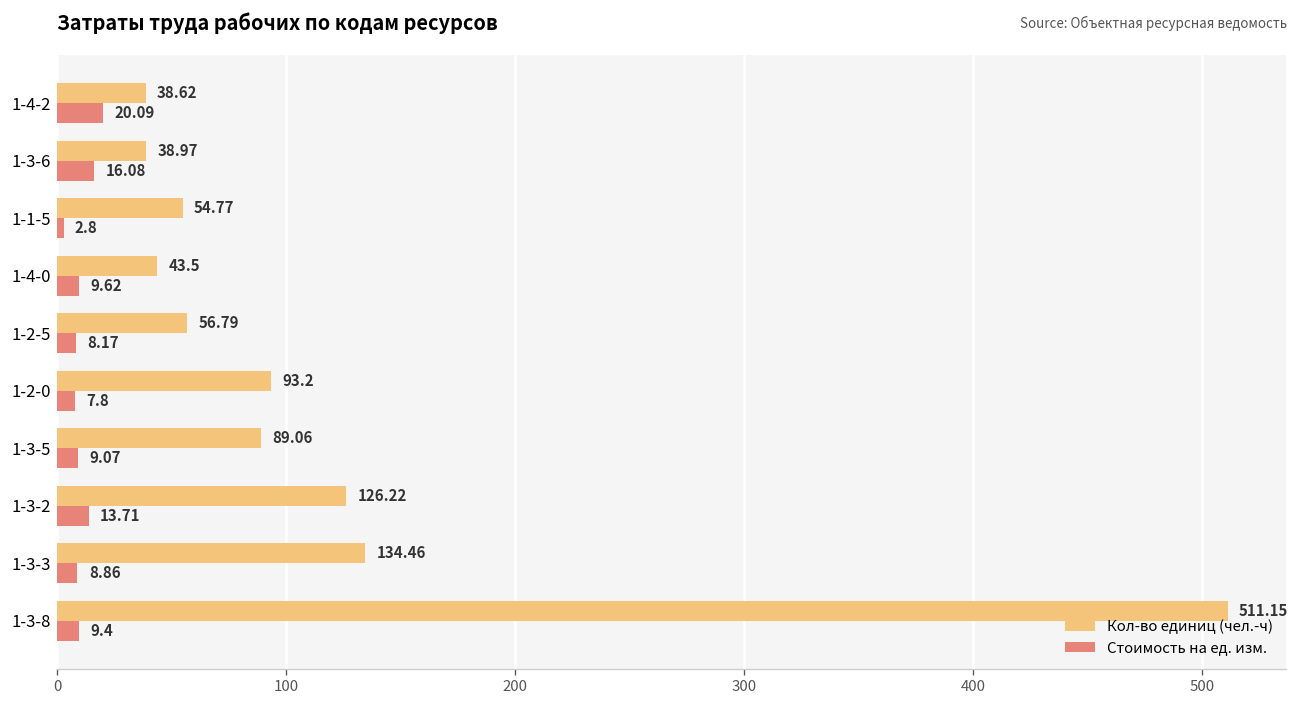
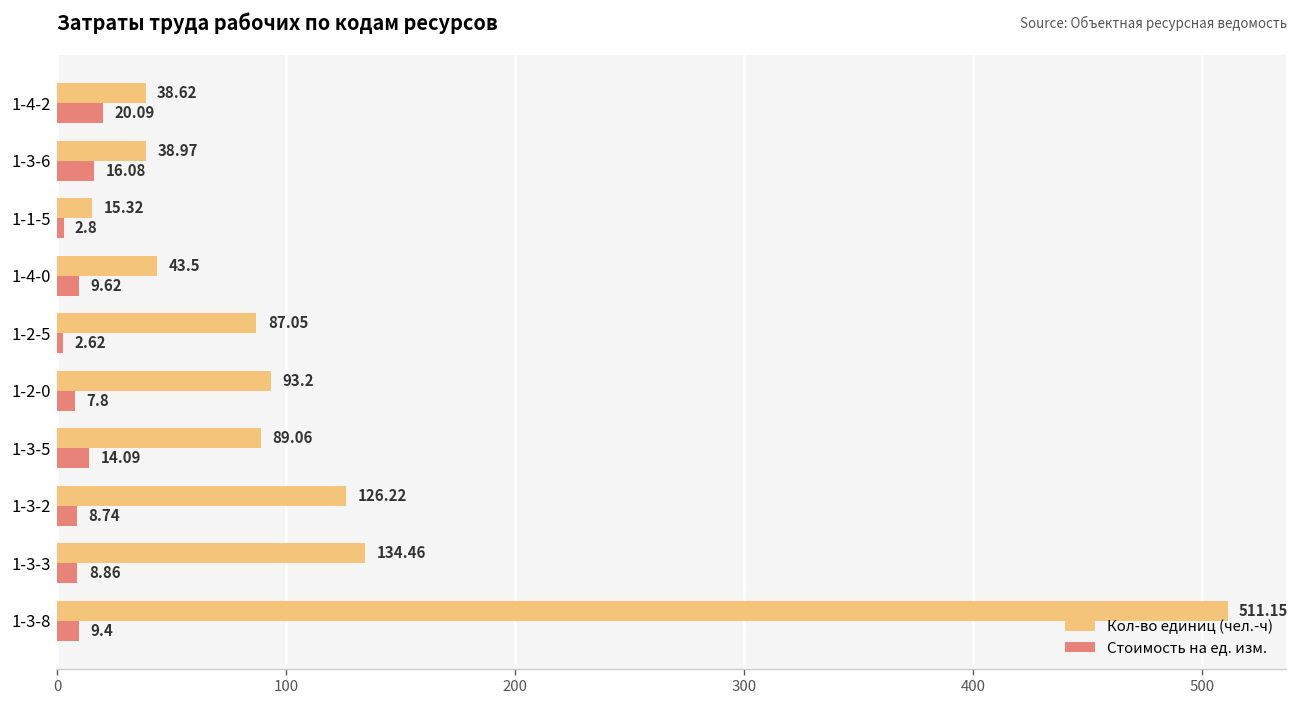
  {
    "Кол-во единиц (чел.-ч)": {
      "1-4-2": 38.62,
      "1-3-6": 38.97,
-     "1-1-5": 54.77,
+     "1-1-5": 15.32,
      "1-4-0": 43.5,
-     "1-2-5": 56.79,
+     "1-2-5": 87.05,
      "1-2-0": 93.2,
      "1-3-5": 89.06,
      "1-3-2": 126.22,
      "1-3-3": 134.46,
      "1-3-8": 511.15
    },
    "Стоимость на ед. изм.": {
      "1-4-2": 20.09,
      "1-3-6": 16.08,
      "1-1-5": 2.8,
      "1-4-0": 9.62,
-     "1-2-5": 8.17,
+     "1-2-5": 2.62,
      "1-2-0": 7.8,
-     "1-3-5": 9.07,
-     "1-3-2": 13.71,
+     "1-3-5": 14.09,
+     "1-3-2": 8.74,
      "1-3-3": 8.86,
      "1-3-8": 9.4
    }
  }
